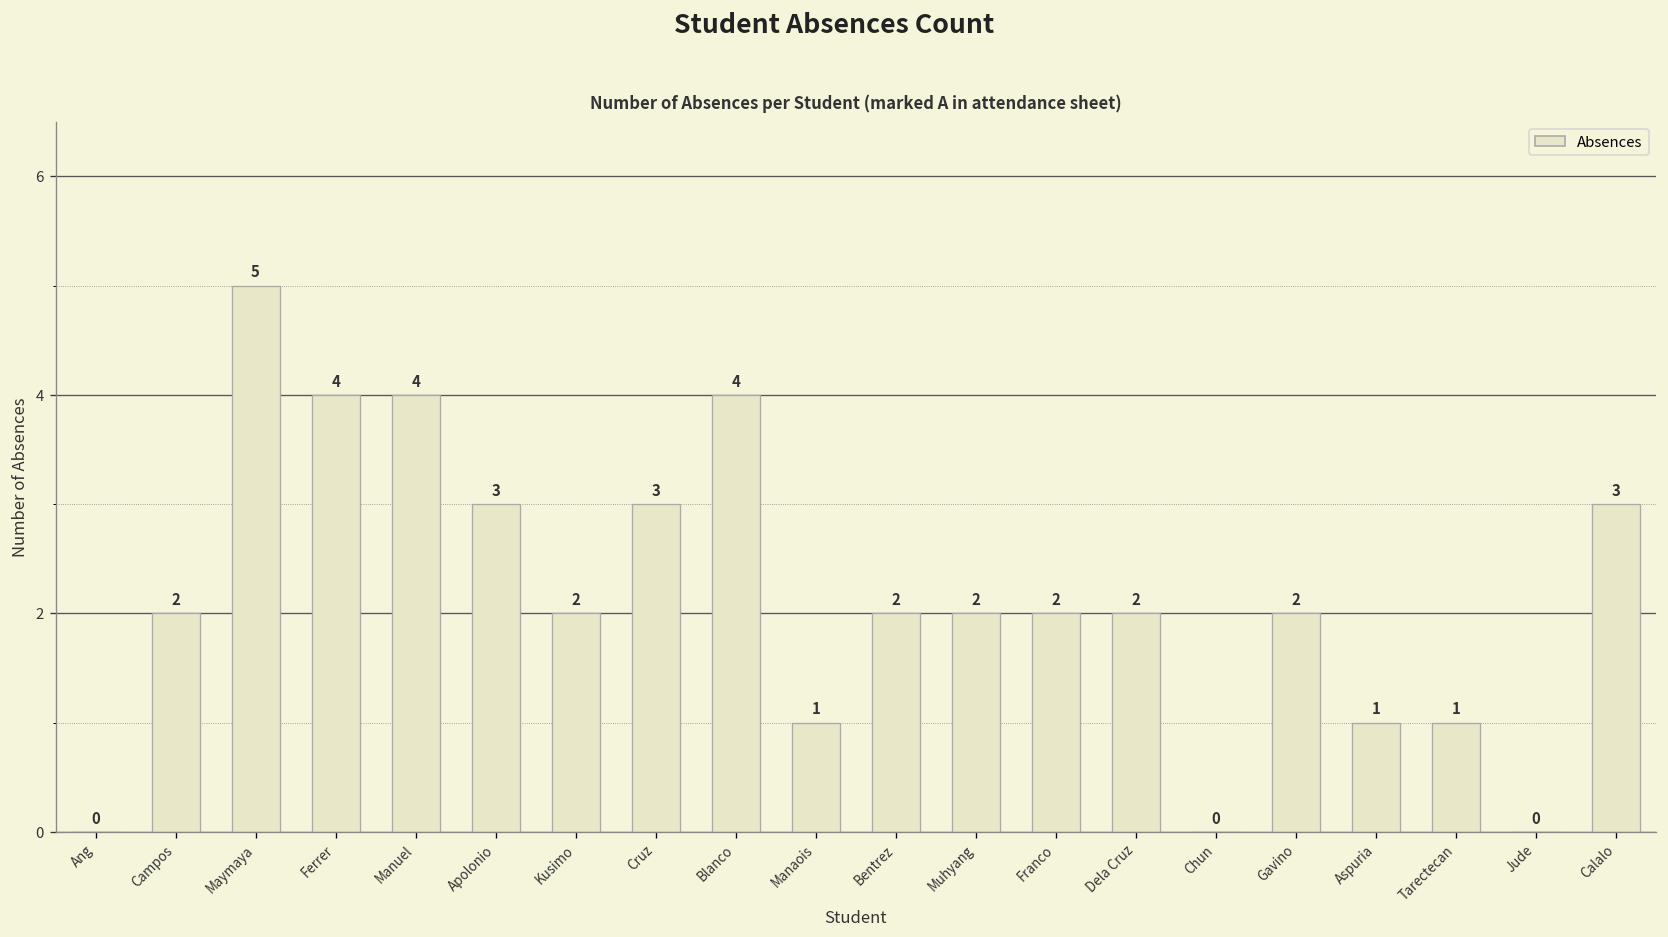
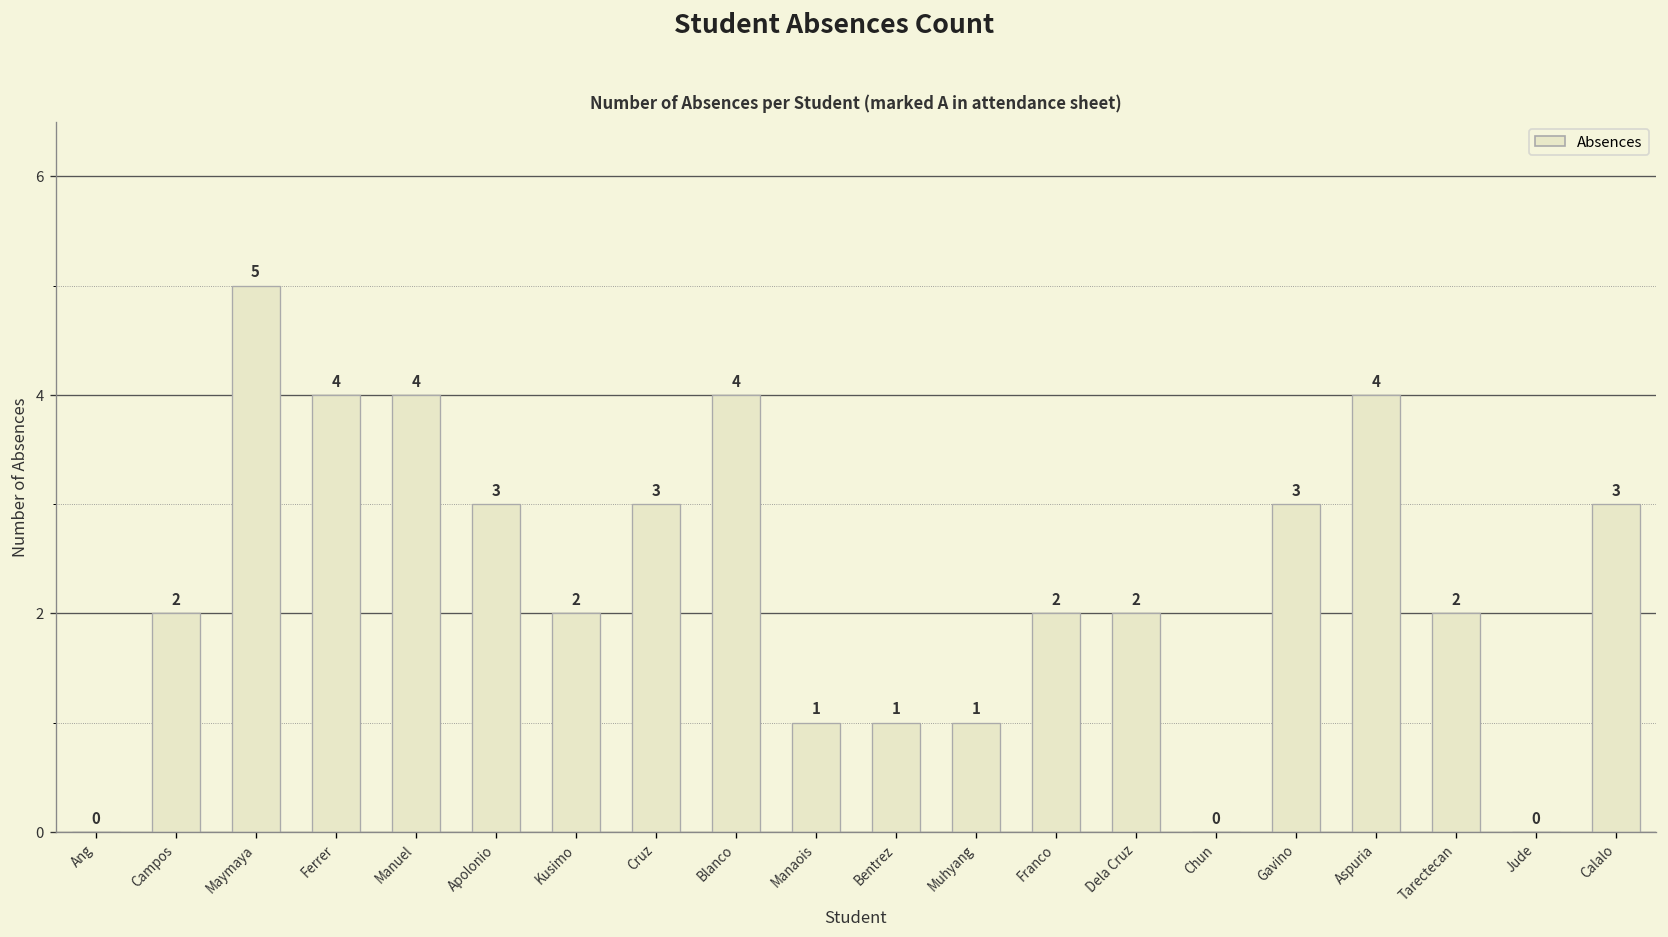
  {
    "Ang": 0,
    "Campos": 2,
    "Maymaya": 5,
    "Ferrer": 4,
    "Manuel": 4,
    "Apolonio": 3,
    "Kusimo": 2,
    "Cruz": 3,
    "Blanco": 4,
    "Manaois": 1,
-   "Bentrez": 2,
-   "Muhyang": 2,
+   "Bentrez": 1,
+   "Muhyang": 1,
    "Franco": 2,
    "Dela Cruz": 2,
    "Chun": 0,
-   "Gavino": 2,
-   "Aspuria": 1,
-   "Tarectecan": 1,
+   "Gavino": 3,
+   "Aspuria": 4,
+   "Tarectecan": 2,
    "Jude": 0,
    "Calalo": 3
  }
